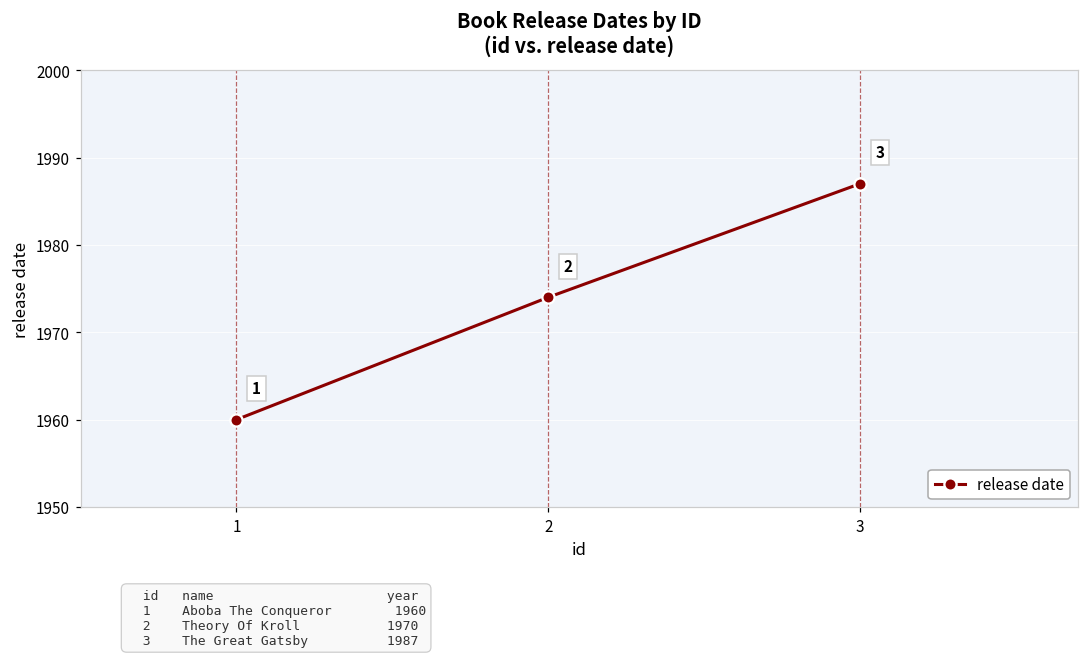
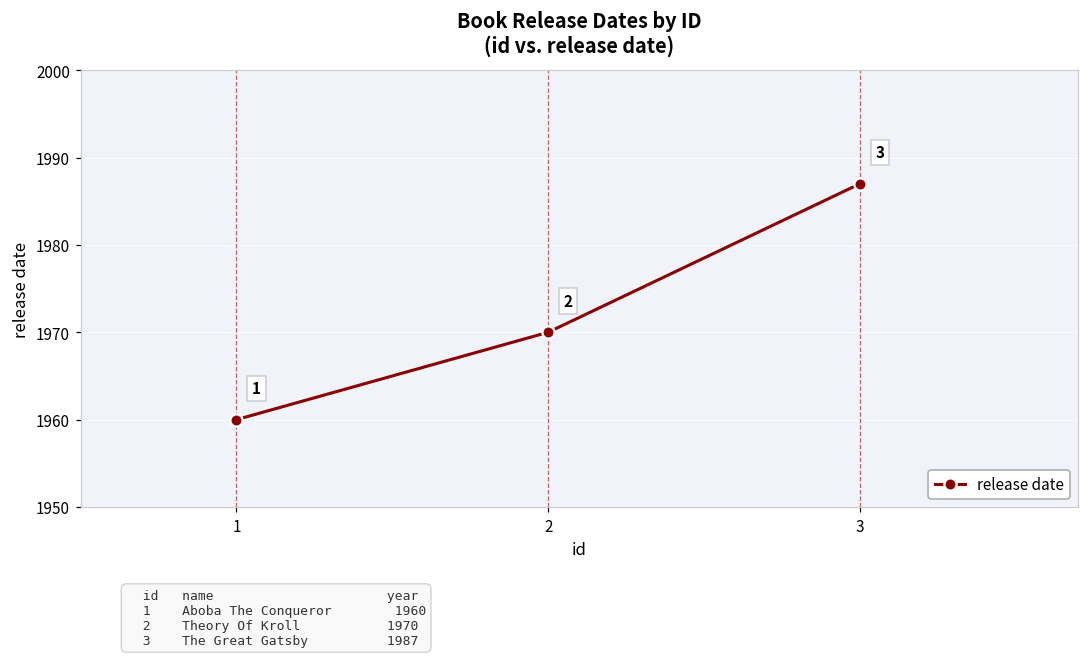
  {
    "1": 1960,
-   "2": 1974,
+   "2": 1970,
    "3": 1987
  }
